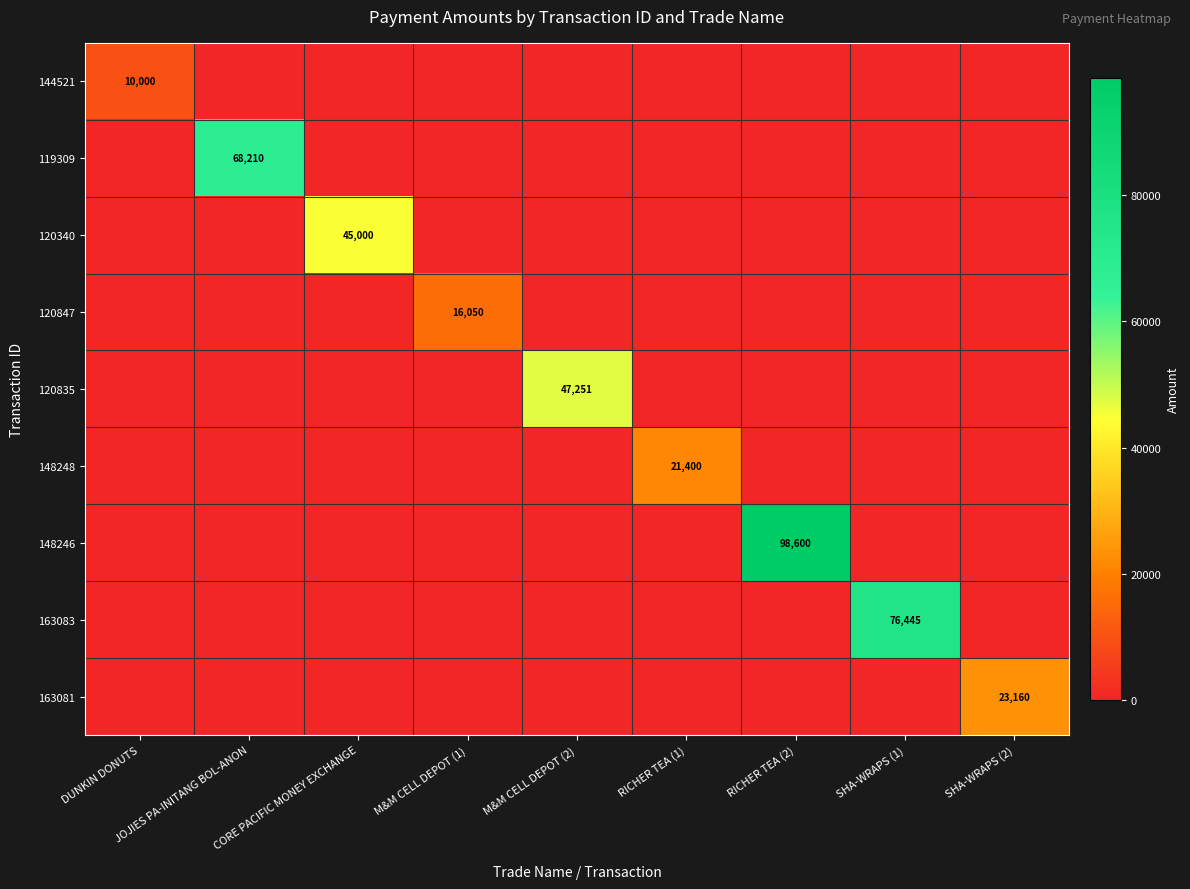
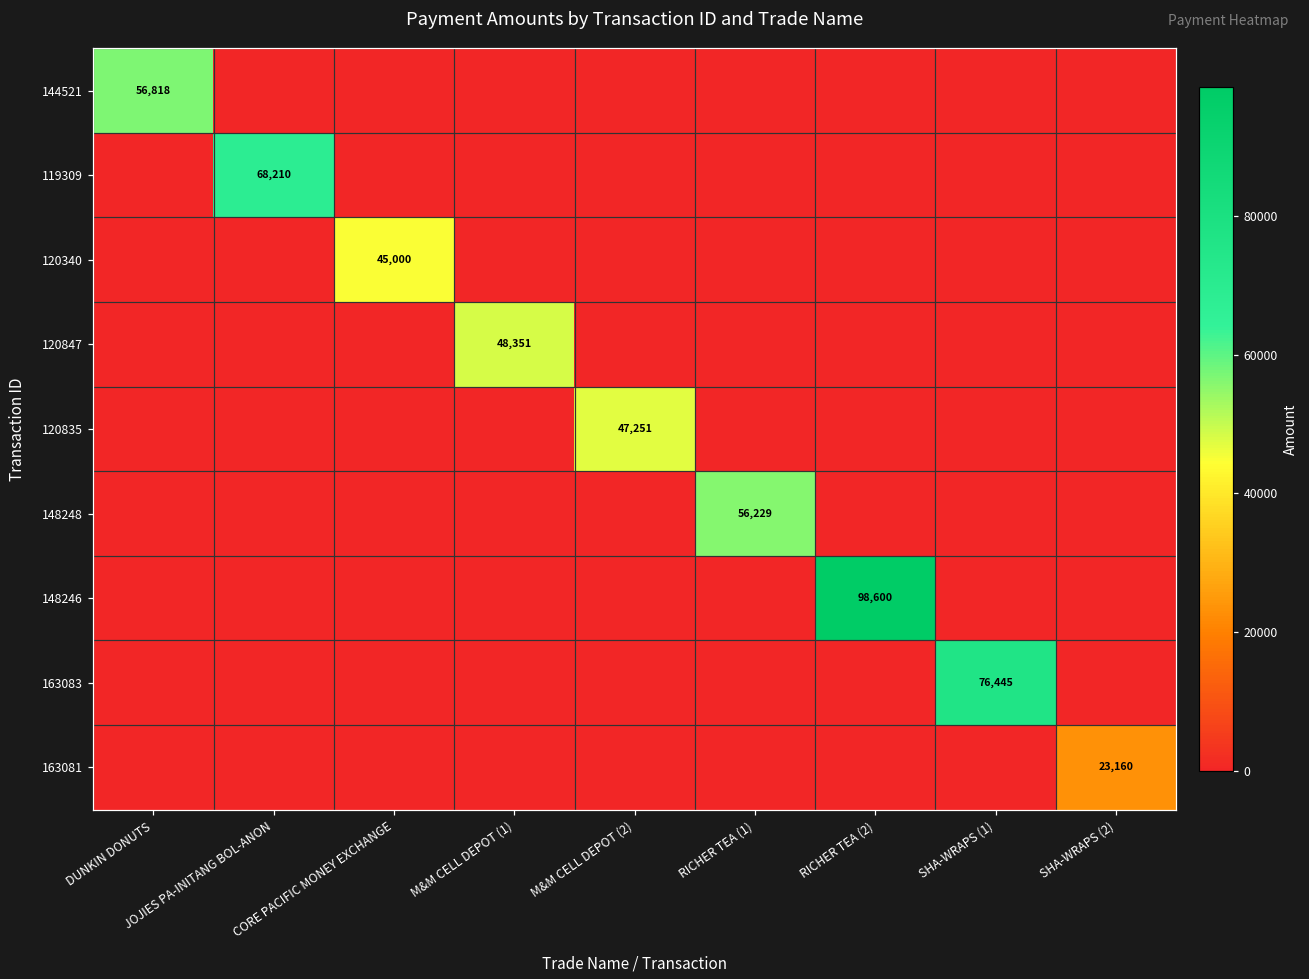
  {
    "144521": {
-     "DUNKIN DONUTS": "10,000"
+     "DUNKIN DONUTS": "56,818"
    },
    "119309": {
      "JOJIES PA-INITANG BOL-ANON": "68,210"
    },
    "120340": {
      "CORE PACIFIC MONEY EXCHANGE": "45,000"
    },
    "120847": {
-     "M&M CELL DEPOT (1)": "16,050"
+     "M&M CELL DEPOT (1)": "48,351"
    },
    "120835": {
      "M&M CELL DEPOT (2)": "47,251"
    },
    "148248": {
-     "RICHER TEA (1)": "21,400"
+     "RICHER TEA (1)": "56,229"
    },
    "148246": {
      "RICHER TEA (2)": "98,600"
    },
    "163083": {
      "SHA-WRAPS (1)": "76,445"
    },
    "163081": {
      "SHA-WRAPS (2)": "23,160"
    }
  }
